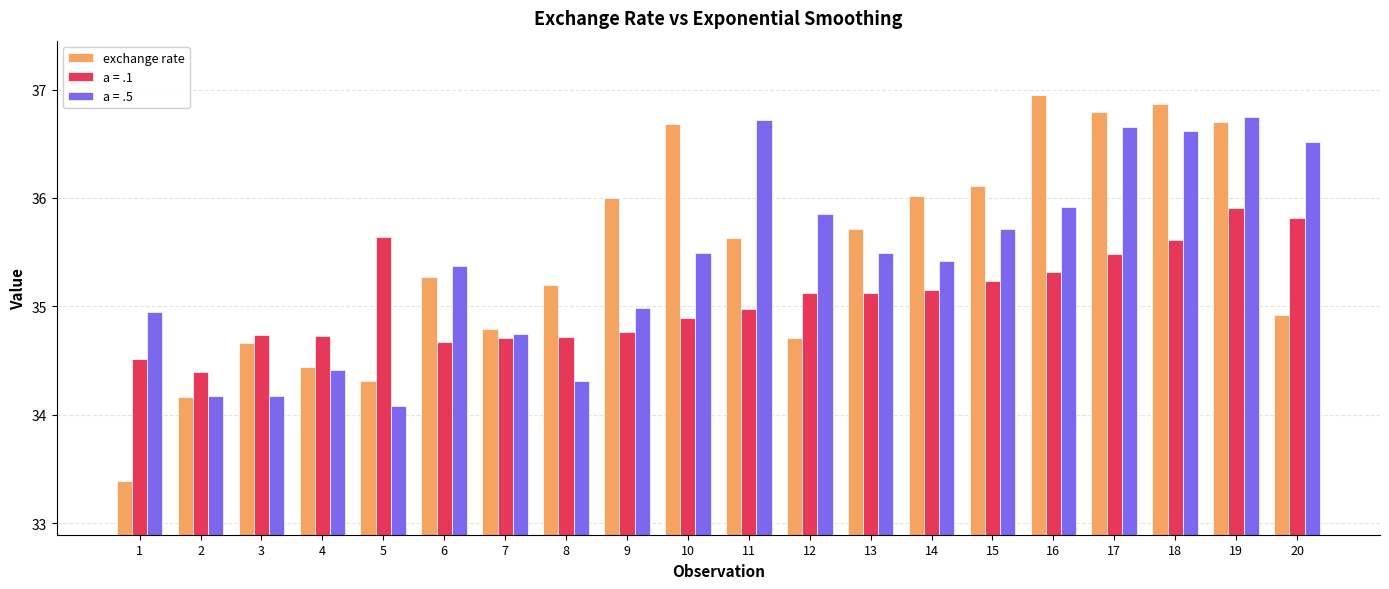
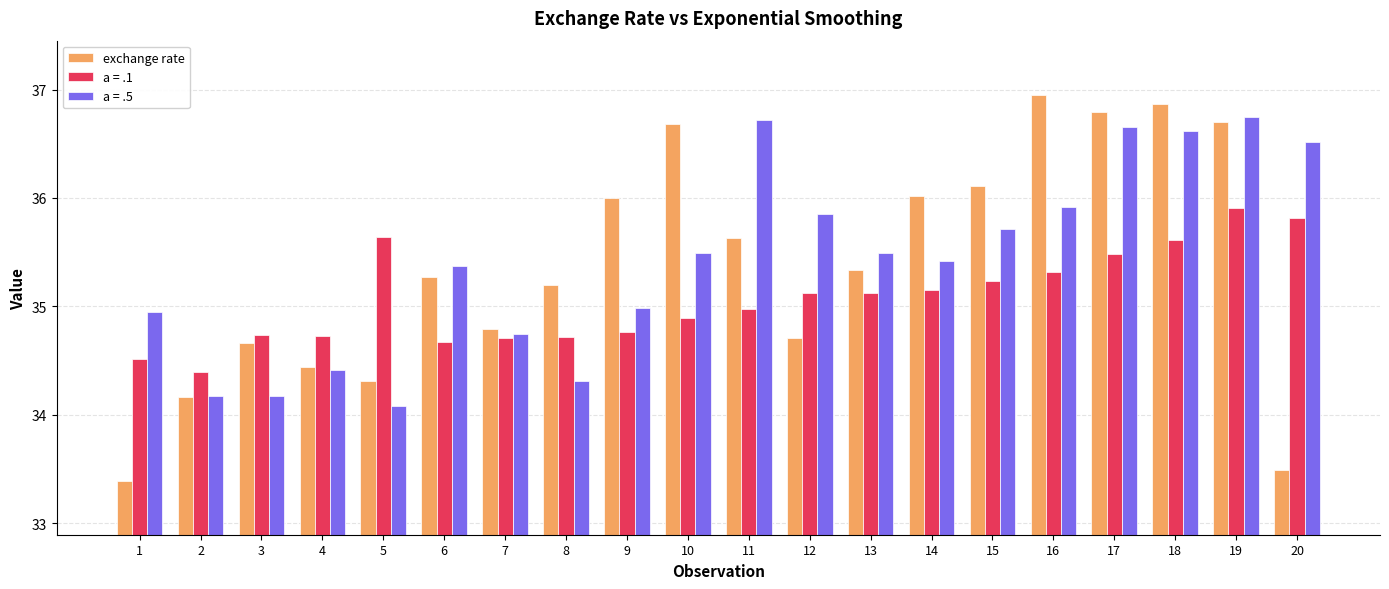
  {
    "exchange rate": {
      "1": 33.39,
      "2": 34.17,
      "3": 34.66,
      "4": 34.44,
      "5": 34.32,
      "6": 35.27,
      "7": 34.79,
      "8": 35.20,
      "9": 36.00,
      "10": 36.68,
      "11": 35.63,
      "12": 34.71,
-     "13": 35.71,
+     "13": 35.34,
      "14": 36.02,
      "15": 36.11,
      "16": 36.95,
      "17": 36.80,
      "18": 36.87,
      "19": 36.70,
-     "20": 34.92
+     "20": 33.49
    },
    "a = .1": {
      "1": 34.51,
      "2": 34.39,
      "3": 34.73,
      "4": 34.72,
      "5": 35.64,
      "6": 34.67,
      "7": 34.71,
      "8": 34.72,
      "9": 34.77,
      "10": 34.89,
      "11": 34.97,
      "12": 35.12,
      "13": 35.12,
      "14": 35.15,
      "15": 35.23,
      "16": 35.32,
      "17": 35.48,
      "18": 35.62,
      "19": 35.91,
      "20": 35.81
    },
    "a = .5": {
      "1": 34.95,
      "2": 34.17,
      "3": 34.17,
      "4": 34.42,
      "5": 34.08,
      "6": 35.37,
      "7": 34.75,
      "8": 34.31,
      "9": 34.99,
      "10": 35.49,
      "11": 36.72,
      "12": 35.86,
      "13": 35.50,
      "14": 35.42,
      "15": 35.72,
      "16": 35.92,
      "17": 36.66,
      "18": 36.61,
      "19": 36.74,
      "20": 36.52
    }
  }
